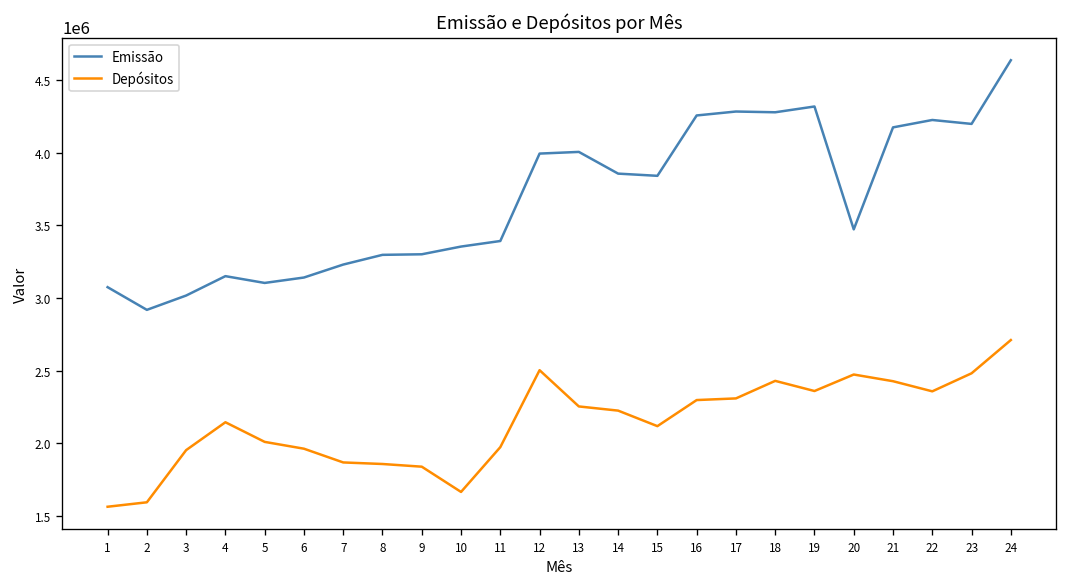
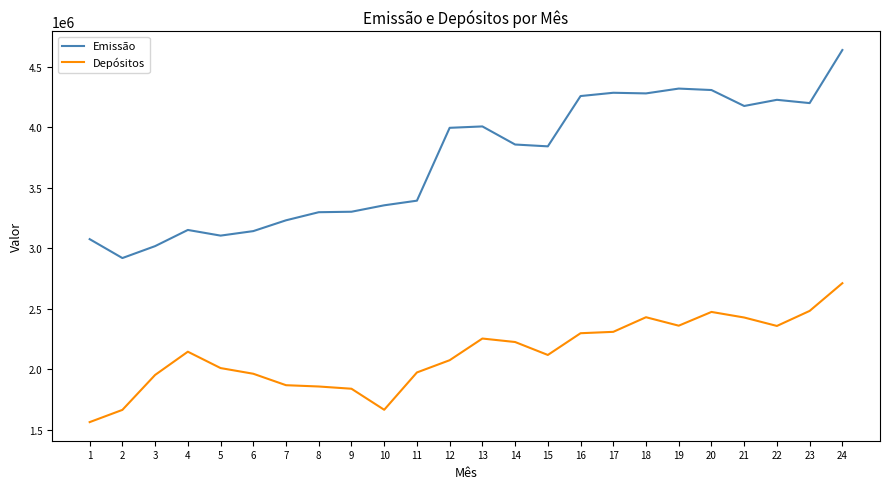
  {
    "Emissão": {
      "1": 3080000,
      "2": 2920000,
      "3": 3020000,
      "4": 3150000,
      "5": 3100000,
      "6": 3140000,
      "7": 3230000,
      "8": 3300000,
      "9": 3300000,
      "10": 3350000,
      "11": 3390000,
      "12": 3990000,
      "13": 4010000,
      "14": 3860000,
      "15": 3840000,
      "16": 4260000,
      "17": 4280000,
      "18": 4280000,
      "19": 4320000,
-     "20": 3470000,
+     "20": 4310000,
      "21": 4180000,
      "22": 4230000,
      "23": 4200000,
      "24": 4640000
    },
    "Depósitos": {
      "1": 1560000,
-     "2": 1590000,
+     "2": 1660000,
      "3": 1950000,
      "4": 2150000,
      "5": 2010000,
      "6": 1960000,
      "7": 1870000,
      "8": 1860000,
      "9": 1840000,
      "10": 1670000,
      "11": 1970000,
-     "12": 2500000,
+     "12": 2070000,
      "13": 2250000,
      "14": 2230000,
      "15": 2120000,
      "16": 2300000,
      "17": 2310000,
      "18": 2430000,
      "19": 2360000,
      "20": 2470000,
      "21": 2430000,
      "22": 2360000,
      "23": 2480000,
      "24": 2710000
    }
  }
